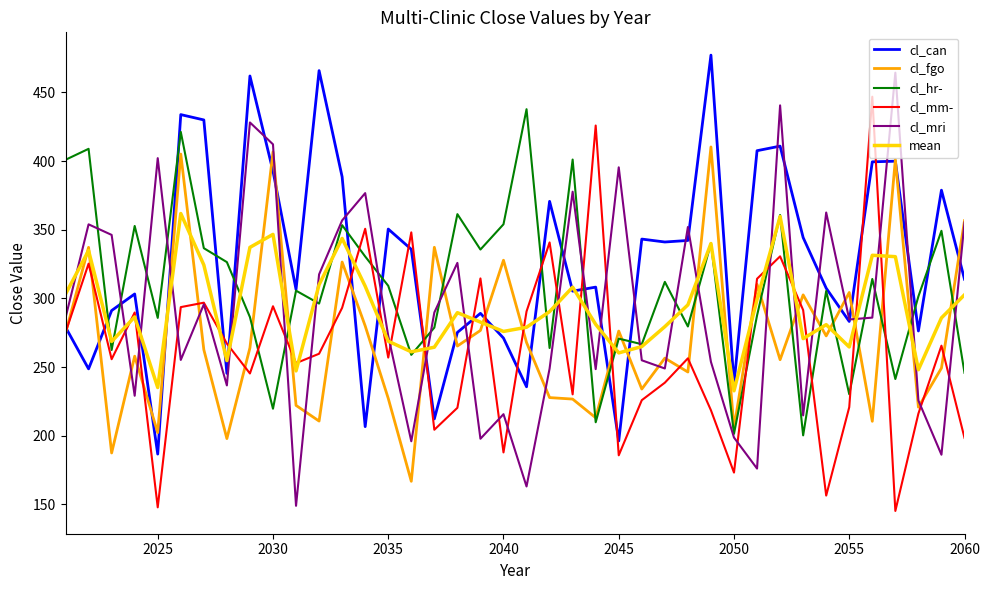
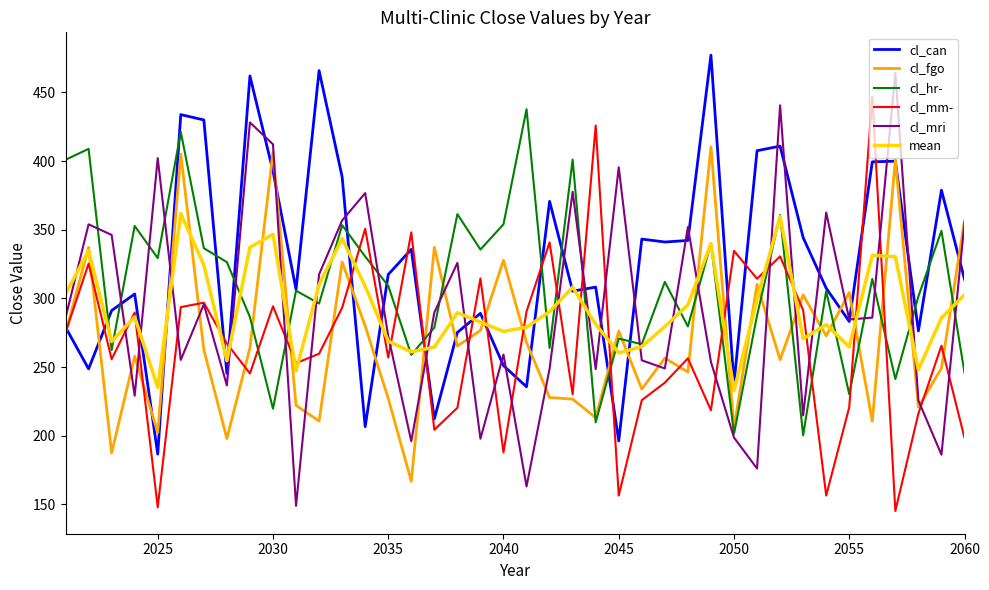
  {
    "cl_can": {
      "2025": 187,
      "2030": 393,
-     "2035": 351,
-     "2040": 271,
+     "2035": 317,
+     "2040": 251,
      "2045": 196,
      "2050": 238,
      "2060": 314
    },
    "cl_hr-": {
-     "2025": 286,
+     "2025": 329,
      "2030": 220,
      "2035": 309,
      "2040": 354,
      "2045": 271,
      "2050": 201,
      "2055": 230,
      "2060": 246
    },
    "cl_mm-": {
      "2025": 148,
      "2030": 294,
      "2035": 257,
      "2040": 188,
-     "2045": 186,
-     "2050": 173,
+     "2045": 156,
+     "2050": 335,
      "2055": 221,
      "2060": 198
    },
    "cl_mri": {
      "2025": 402,
      "2030": 412,
      "2035": 273,
-     "2040": 216,
+     "2040": 259,
      "2045": 395,
      "2050": 199
    }
  }
